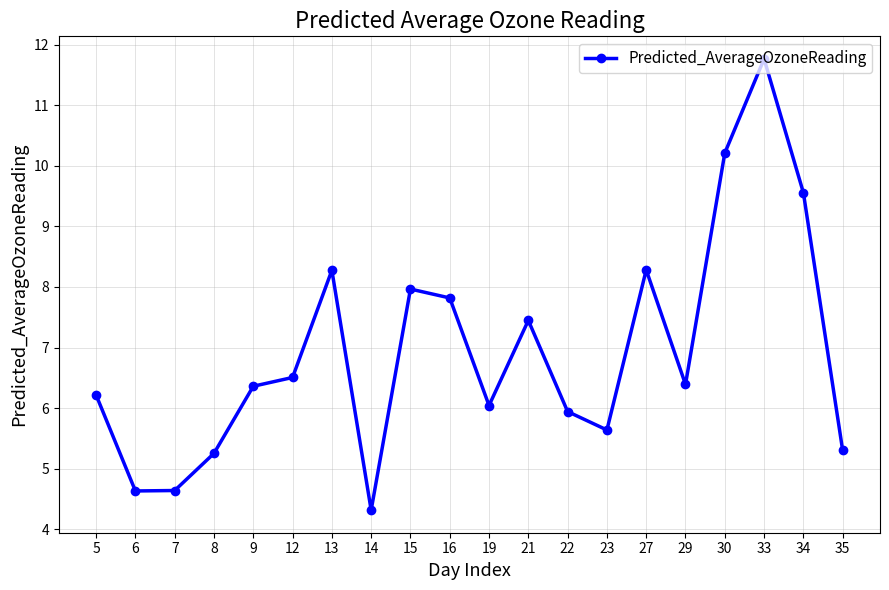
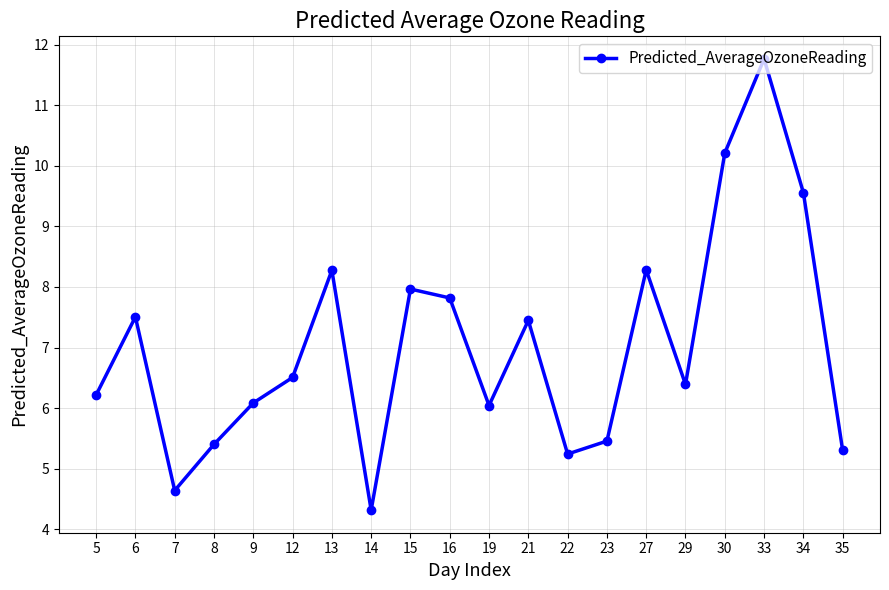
  {
    "5": 6.2,
-   "6": 4.6,
+   "6": 7.5,
    "7": 4.6,
-   "8": 5.3,
-   "9": 6.4,
+   "8": 5.4,
+   "9": 6.1,
    "12": 6.5,
    "13": 8.3,
    "14": 4.3,
    "15": 8.0,
    "16": 7.8,
    "19": 6.0,
    "21": 7.4,
-   "22": 5.9,
-   "23": 5.6,
+   "22": 5.2,
+   "23": 5.5,
    "27": 8.3,
    "29": 6.4,
    "30": 10.2,
    "34": 9.6,
    "35": 5.3
  }
